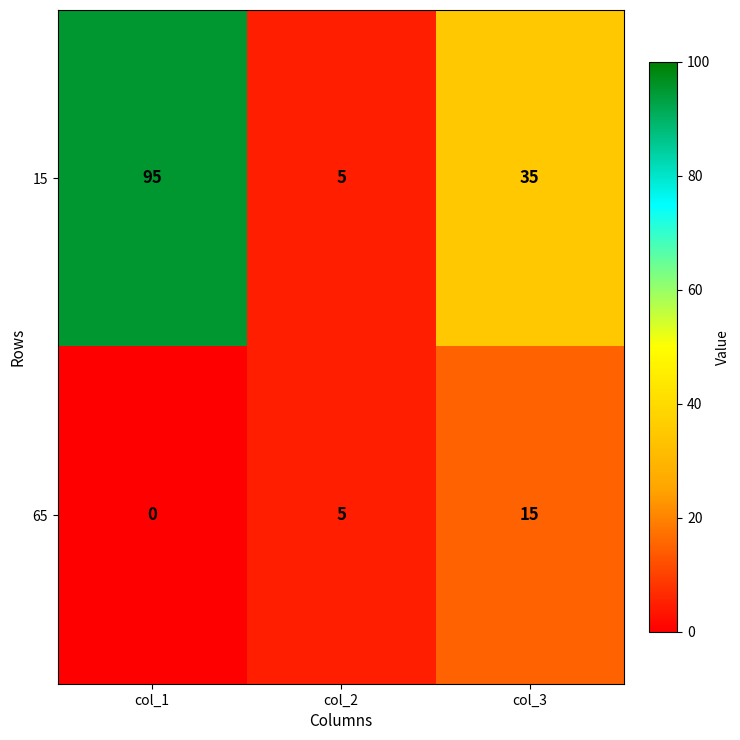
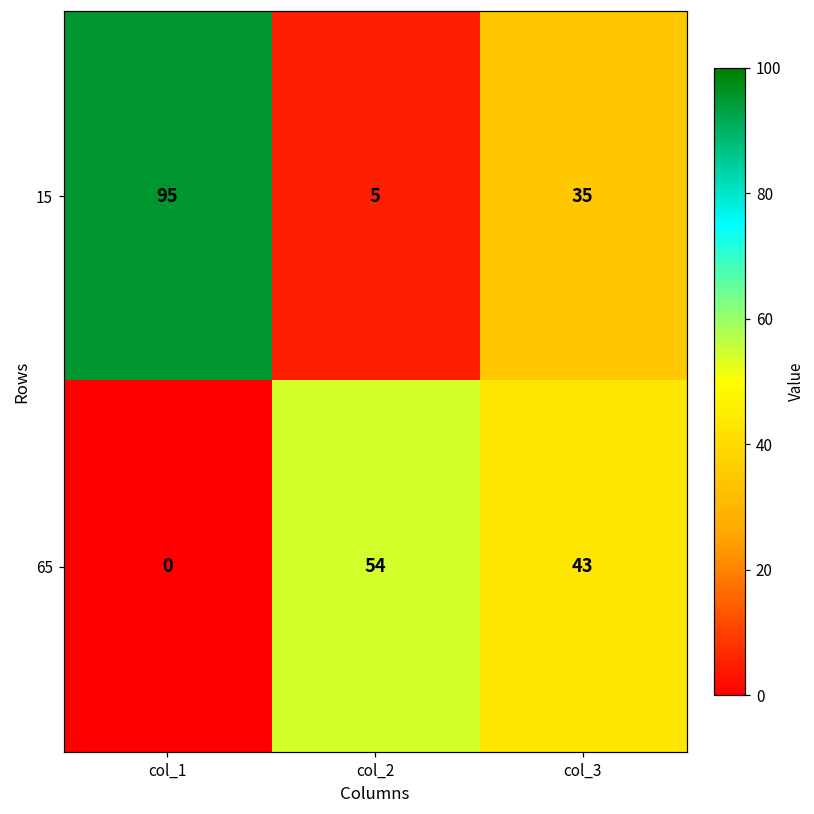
  {
    "15": {
      "col_1": 95,
      "col_2": 5,
      "col_3": 35
    },
    "65": {
      "col_1": 0,
-     "col_2": 5,
-     "col_3": 15
+     "col_2": 54,
+     "col_3": 43
    }
  }
